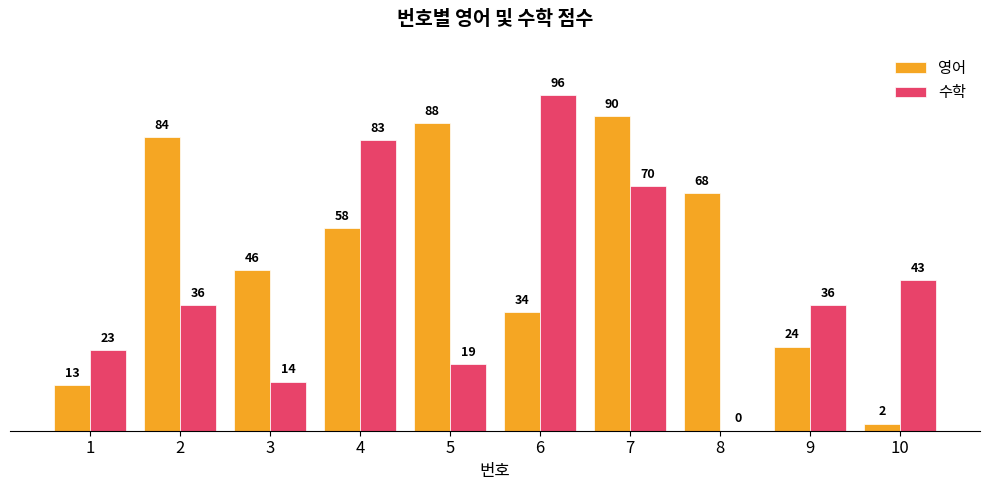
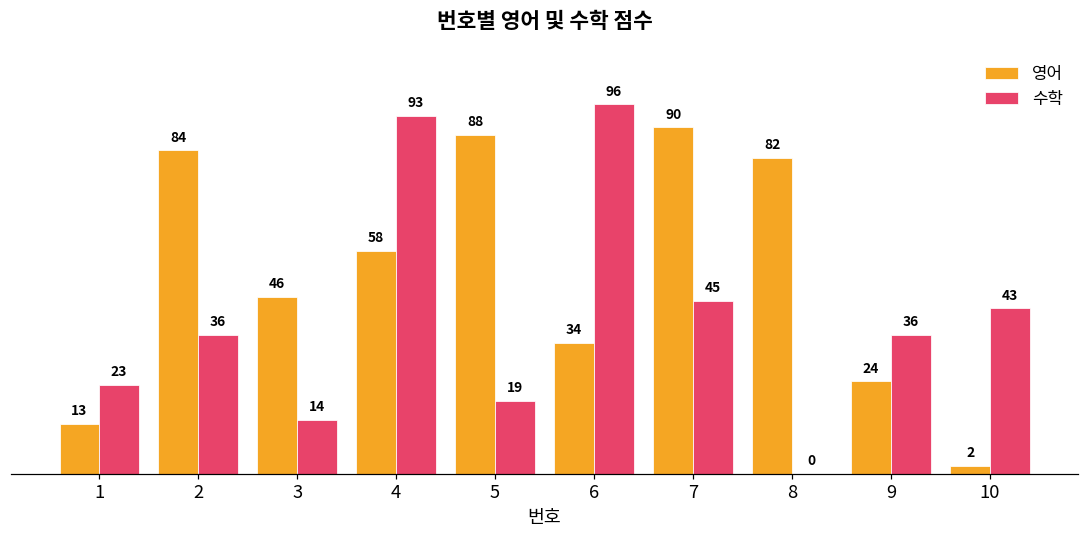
  {
    "영어": {
      "1": 13,
      "2": 84,
      "3": 46,
      "4": 58,
      "5": 88,
      "6": 34,
      "7": 90,
-     "8": 68,
+     "8": 82,
      "9": 24,
      "10": 2
    },
    "수학": {
      "1": 23,
      "2": 36,
      "3": 14,
-     "4": 83,
+     "4": 93,
      "5": 19,
      "6": 96,
-     "7": 70,
+     "7": 45,
      "8": 0,
      "9": 36,
      "10": 43
    }
  }
